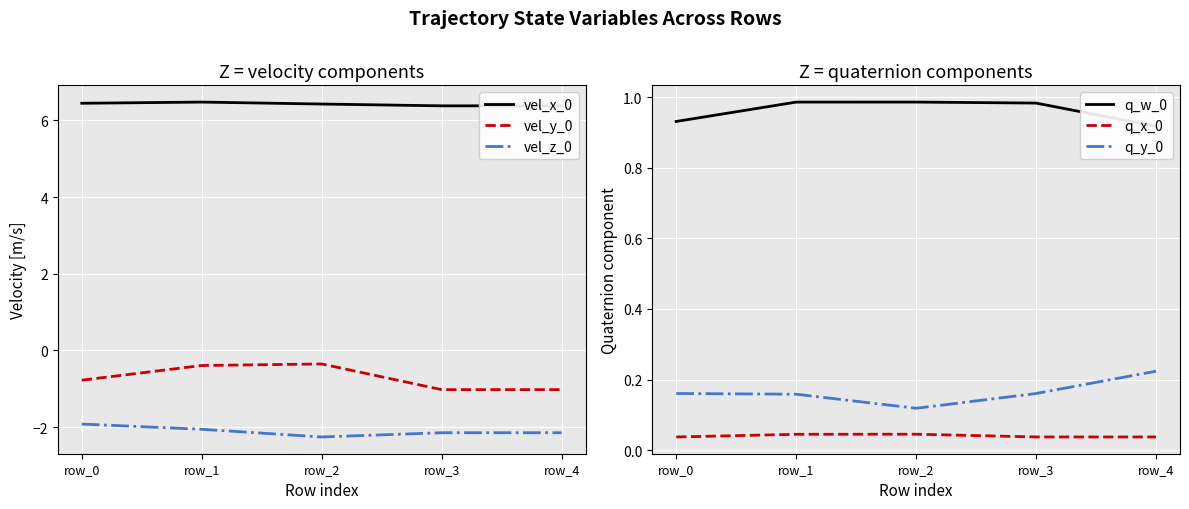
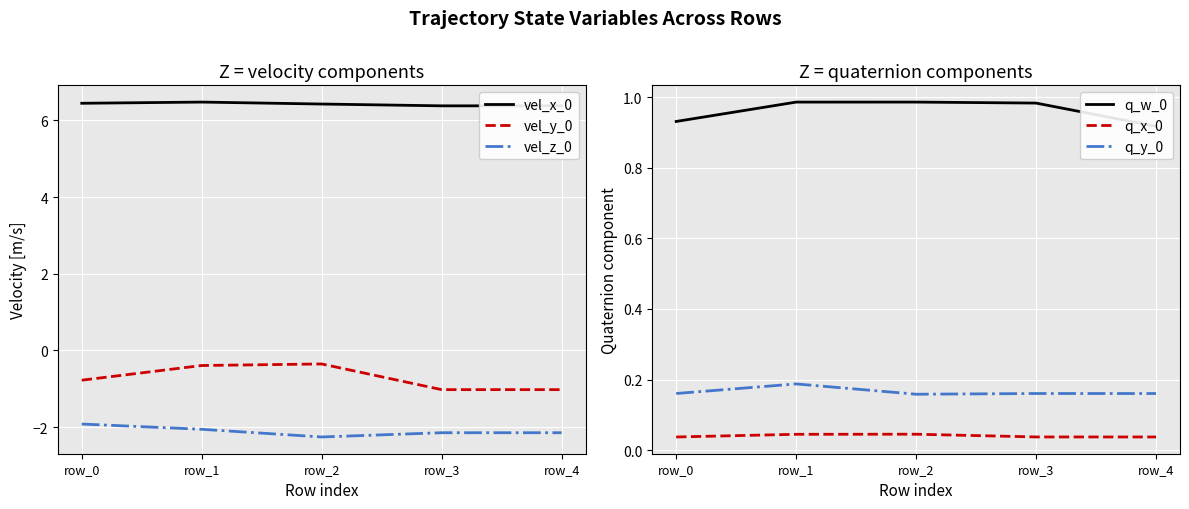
  {
    "Z = velocity components": {
      "vel_x_0": {
        "row_0": 6.4,
        "row_1": 6.5,
        "row_2": 6.4,
        "row_3": 6.4
      },
      "vel_y_0": {
        "row_0": -0.8,
        "row_1": -0.4,
        "row_2": -0.4,
        "row_3": -1.0,
        "row_4": -1.0
      },
      "vel_z_0": {
        "row_0": -1.9,
        "row_1": -2.1,
        "row_2": -2.3,
        "row_3": -2.1,
        "row_4": -2.1
      }
    },
    "Z = quaternion components": {
      "q_w_0": {
        "row_0": 0.93,
        "row_1": 0.99,
        "row_2": 0.99,
        "row_3": 0.98
      },
      "q_x_0": {
        "row_0": 0.04,
        "row_1": 0.05,
        "row_2": 0.05,
        "row_3": 0.04,
        "row_4": 0.04
      },
      "q_y_0": {
        "row_0": 0.16,
-       "row_1": 0.16,
-       "row_2": 0.12,
+       "row_1": 0.19,
+       "row_2": 0.16,
        "row_3": 0.16,
-       "row_4": 0.22
+       "row_4": 0.16
      }
    }
  }
